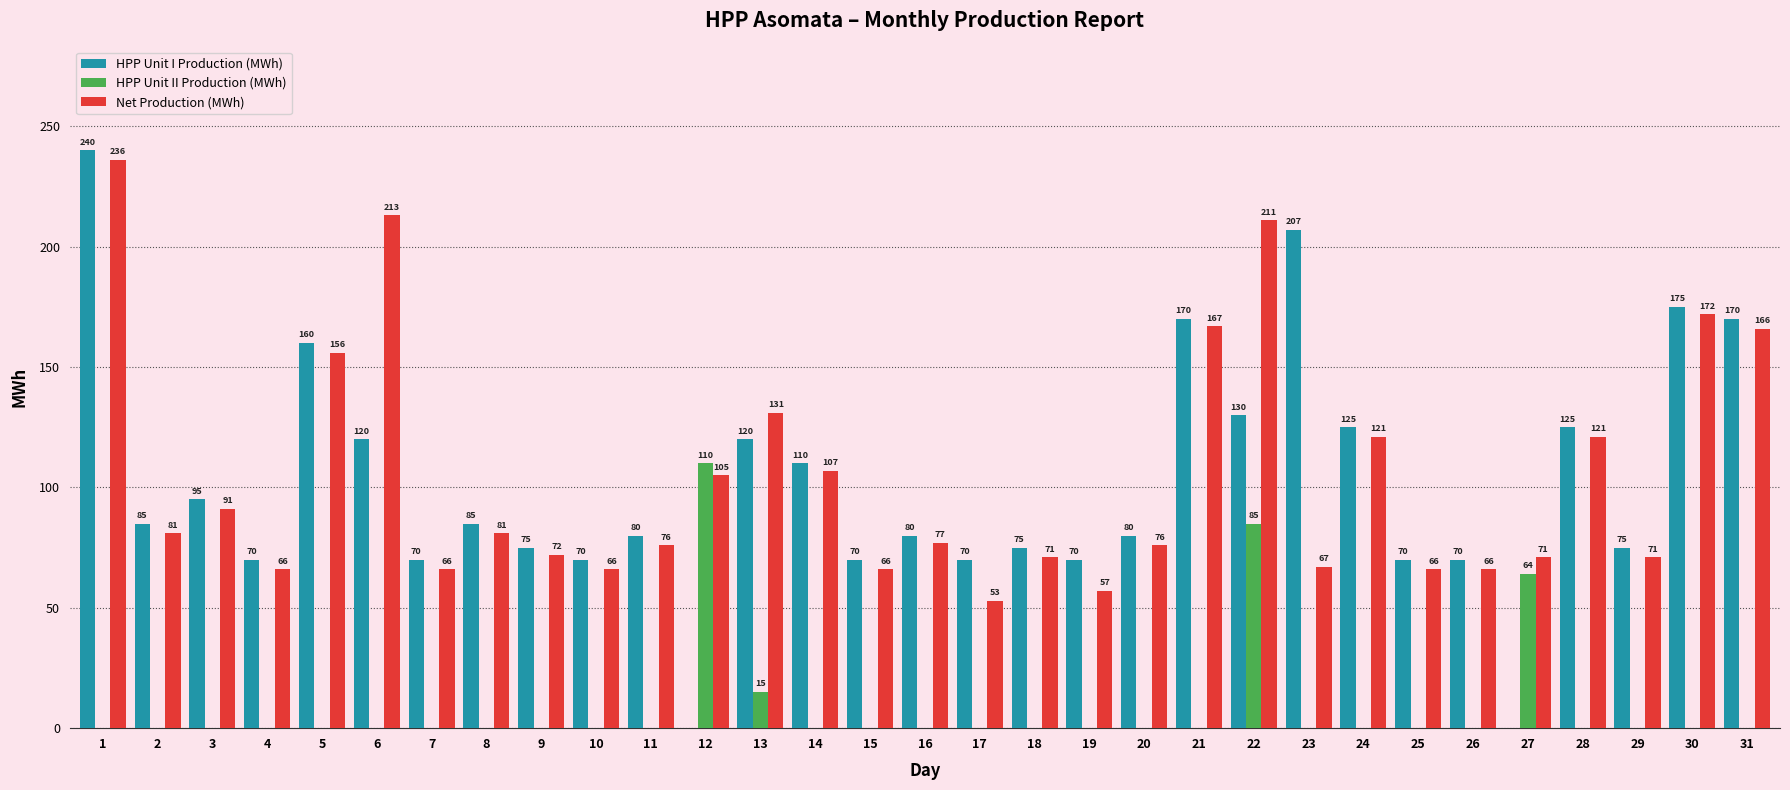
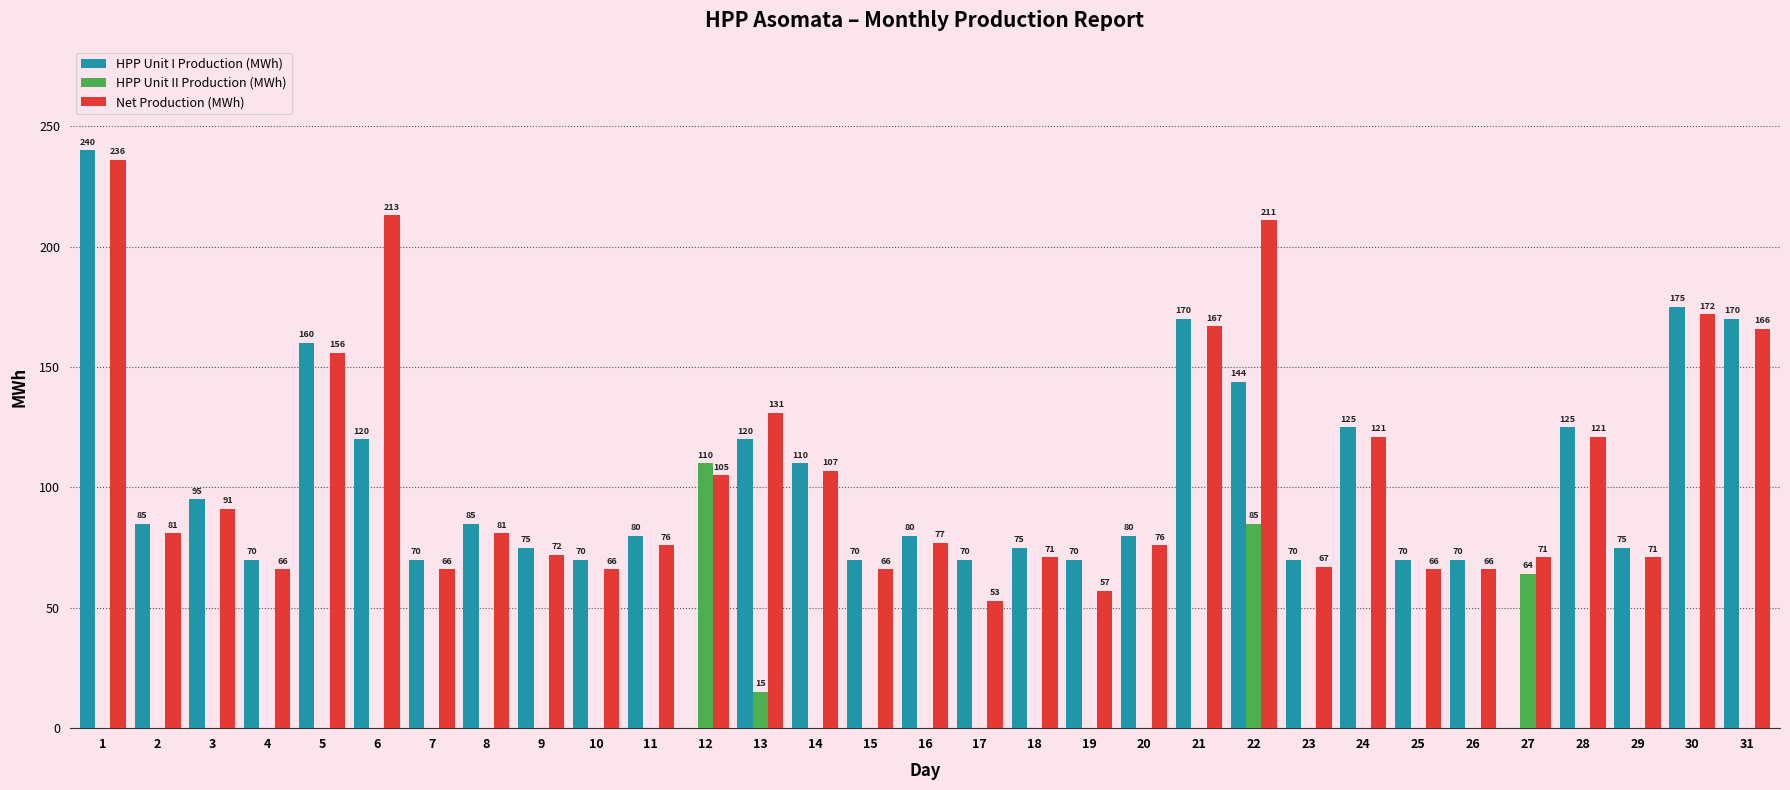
  {
    "HPP Unit I Production (MWh)": {
      "1": 240,
      "2": 85,
      "3": 95,
      "4": 70,
      "5": 160,
      "6": 120,
      "7": 70,
      "8": 85,
      "9": 75,
      "10": 70,
      "11": 80,
      "13": 120,
      "14": 110,
      "15": 70,
      "16": 80,
      "17": 70,
      "18": 75,
      "19": 70,
      "20": 80,
      "21": 170,
-     "22": 130,
-     "23": 207,
+     "22": 144,
+     "23": 70,
      "24": 125,
      "25": 70,
      "26": 70,
      "28": 125,
      "29": 75,
      "30": 175,
      "31": 170
    },
    "HPP Unit II Production (MWh)": {
      "12": 110,
      "13": 15,
      "22": 85,
      "27": 64
    },
    "Net Production (MWh)": {
      "1": 236,
      "2": 81,
      "3": 91,
      "4": 66,
      "5": 156,
      "6": 213,
      "7": 66,
      "8": 81,
      "9": 72,
      "10": 66,
      "11": 76,
      "12": 105,
      "13": 131,
      "14": 107,
      "15": 66,
      "16": 77,
      "17": 53,
      "18": 71,
      "19": 57,
      "20": 76,
      "21": 167,
      "22": 211,
      "23": 67,
      "24": 121,
      "25": 66,
      "26": 66,
      "27": 71,
      "28": 121,
      "29": 71,
      "30": 172,
      "31": 166
    }
  }
